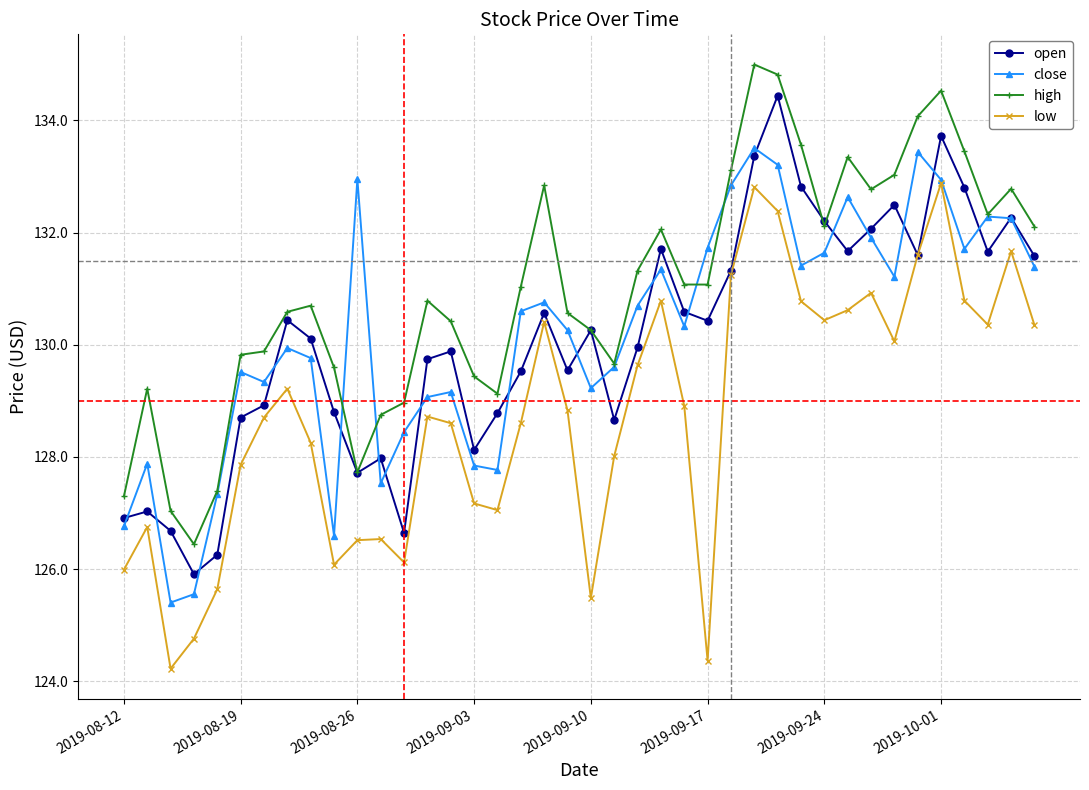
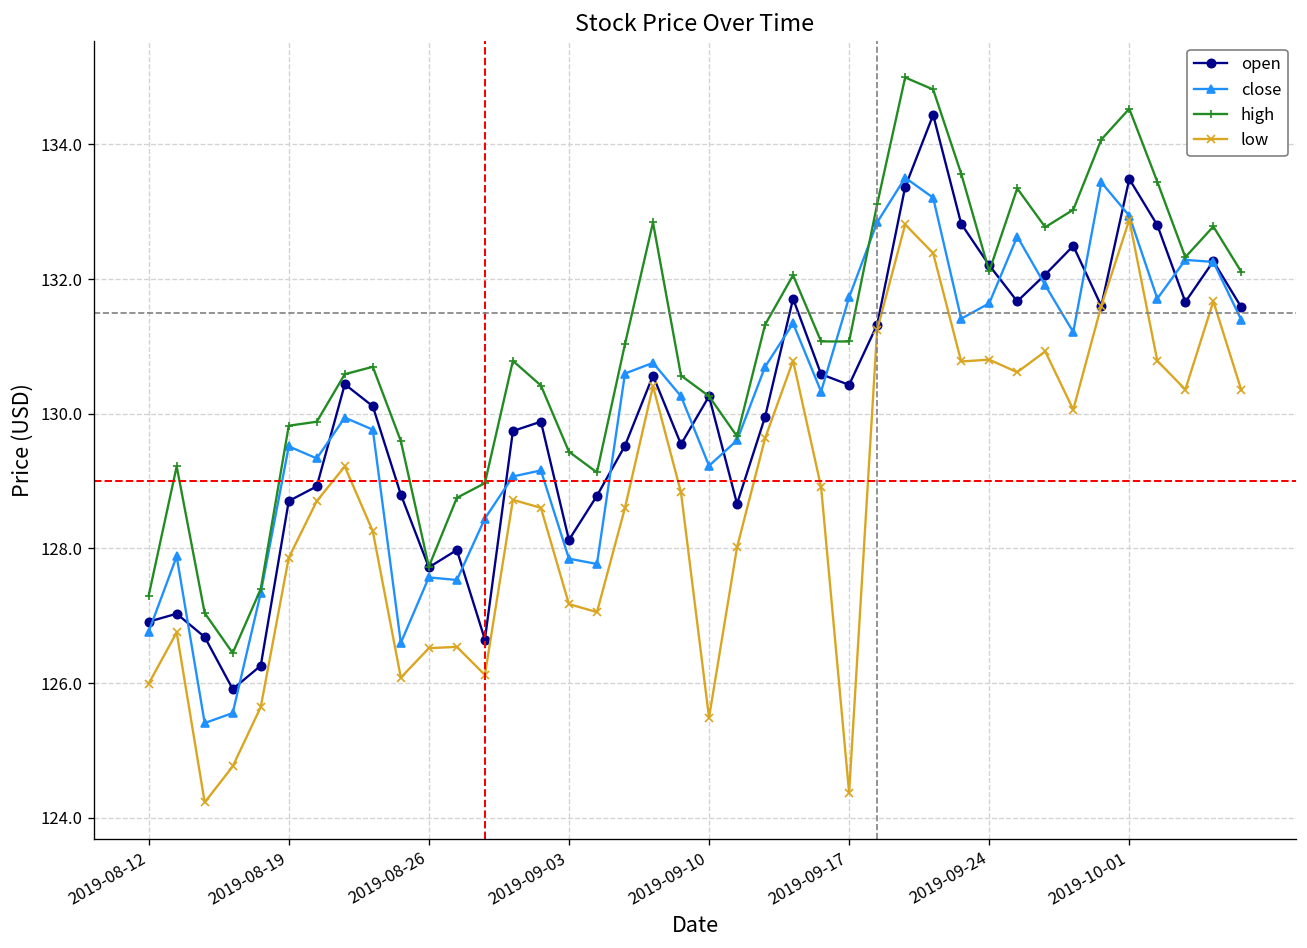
  {
    "open": {
      "2019-08-12": 126.9,
      "2019-08-19": 128.7,
      "2019-09-03": 128.1,
      "2019-09-17": 130.4,
      "2019-09-24": 132.2,
-     "2019-10-01": 133.7
+     "2019-10-01": 133.5
    },
    "close": {
      "2019-08-12": 126.8,
      "2019-08-19": 129.5,
-     "2019-08-26": 133.0,
+     "2019-08-26": 127.6,
      "2019-09-03": 127.8,
      "2019-09-10": 129.2,
      "2019-09-17": 131.7,
      "2019-09-24": 131.6,
      "2019-10-01": 132.9
    },
    "high": {
      "2019-08-12": 127.3,
      "2019-08-19": 129.8,
      "2019-09-03": 129.4,
      "2019-09-17": 131.1,
      "2019-09-24": 132.1,
      "2019-10-01": 134.5
    },
    "low": {
      "2019-08-12": 126.0,
      "2019-08-19": 127.9,
      "2019-08-26": 126.5,
      "2019-09-03": 127.2,
      "2019-09-10": 125.5,
      "2019-09-17": 124.4,
-     "2019-09-24": 130.4,
+     "2019-09-24": 130.8,
      "2019-10-01": 132.9
    }
  }
